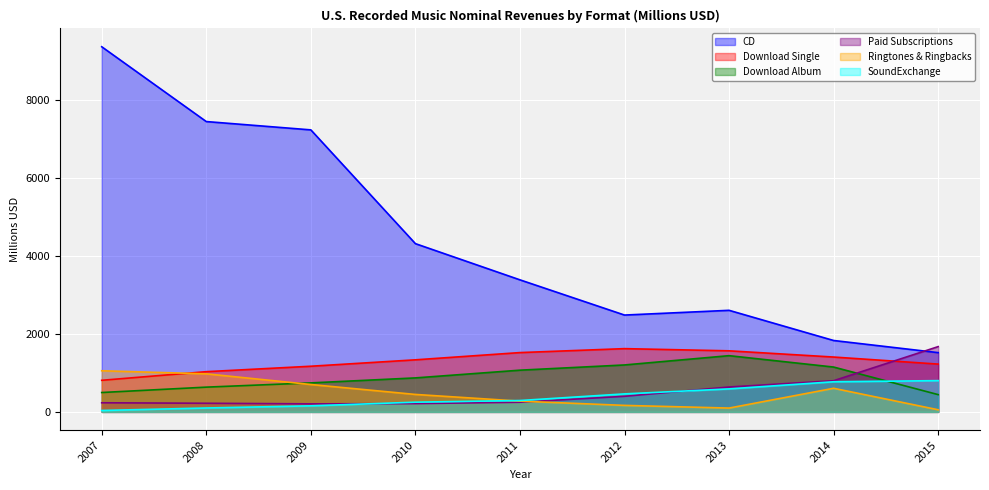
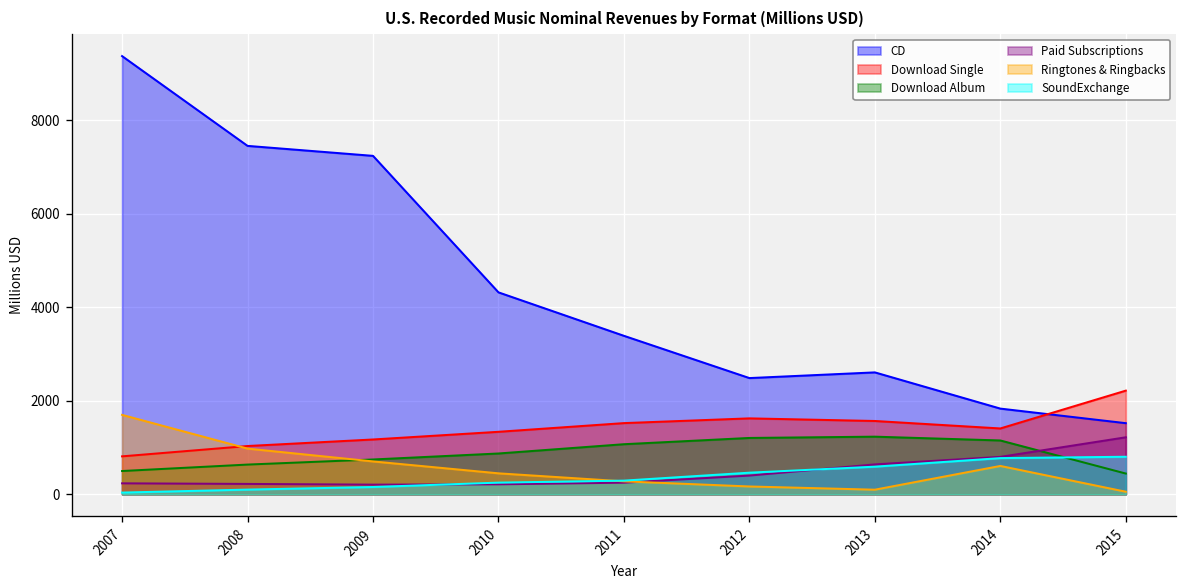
  {
    "CD": {
      "2007": 9400,
      "2008": 7500,
      "2009": 7200,
      "2010": 4300,
      "2011": 3400,
      "2012": 2500,
      "2013": 2600,
      "2014": 1800,
      "2015": 1500
    },
    "Download Single": {
      "2007": 800,
      "2009": 1200,
      "2010": 1300,
      "2011": 1500,
      "2012": 1600,
      "2013": 1600,
      "2014": 1400,
-     "2015": 1200
+     "2015": 2200
    },
    "Download Album": {
      "2007": 500,
      "2008": 600,
      "2010": 900,
      "2011": 1100,
      "2012": 1200,
-     "2013": 1400,
+     "2013": 1200,
      "2014": 1200,
      "2015": 400
    },
    "Paid Subscriptions": {
      "2007": 200,
      "2008": 200,
-     "2015": 1700
+     "2015": 1200
    },
    "Ringtones & Ringbacks": {
-     "2007": 1100,
+     "2007": 1700,
      "2010": 400,
      "2012": 200,
      "2013": 100,
      "2014": 600,
      "2015": 100
    },
    "SoundExchange": {
      "2007": 0,
      "2008": 100,
      "2015": 800
    }
  }
